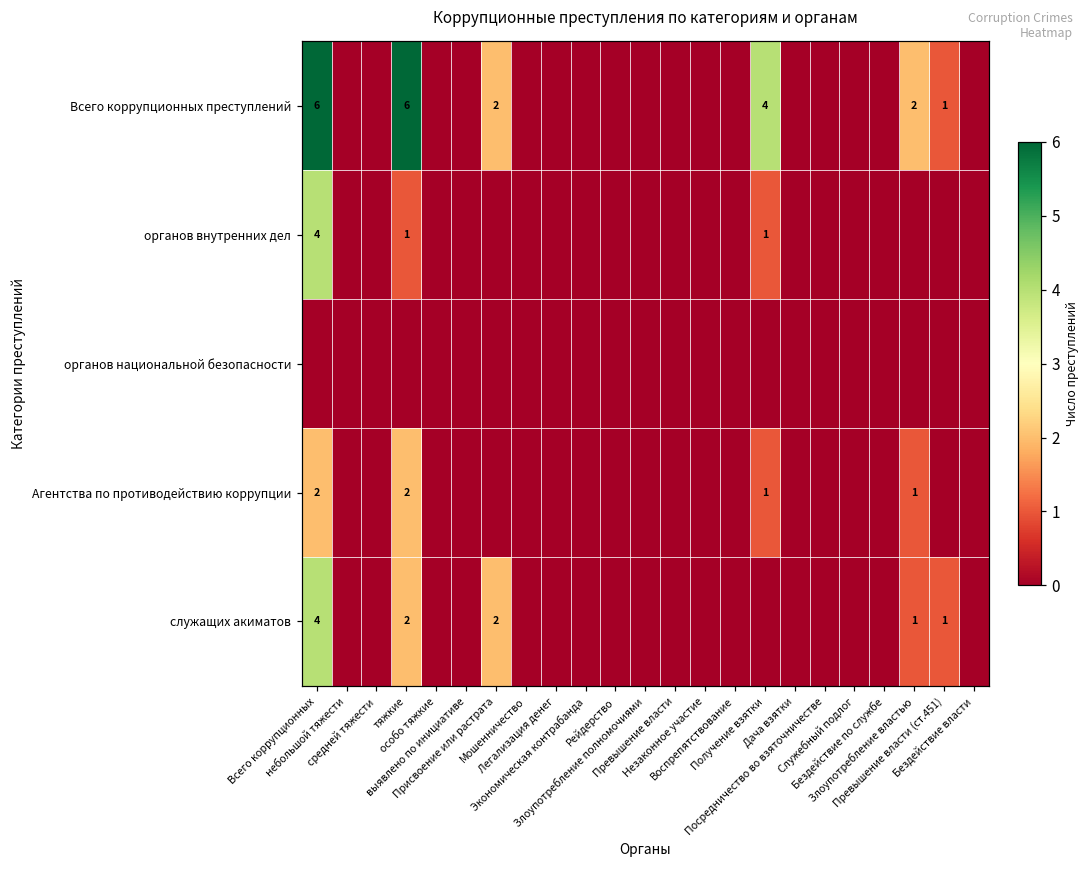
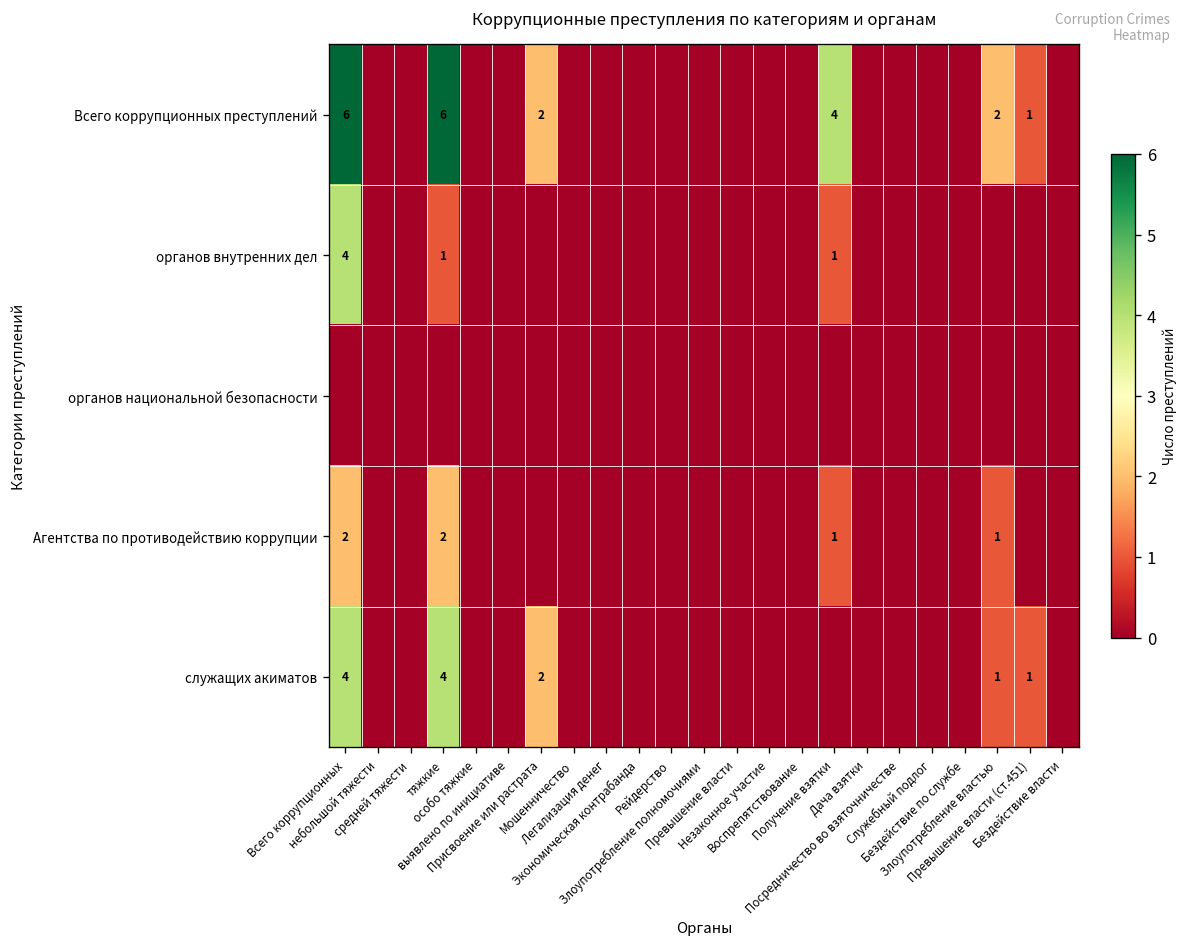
  {
    "Всего коррупционных преступлений": {
      "Всего коррупционных": 6,
      "тяжкие": 6,
      "Присвоение или растрата": 2,
      "Получение взятки": 4,
      "Злоупотребление властью": 2,
      "Превышение власти (ст.451)": 1
    },
    "органов внутренних дел": {
      "Всего коррупционных": 4,
      "тяжкие": 1,
      "Получение взятки": 1
    },
    "Агентства по противодействию коррупции": {
      "Всего коррупционных": 2,
      "тяжкие": 2,
      "Получение взятки": 1,
      "Злоупотребление властью": 1
    },
    "служащих акиматов": {
      "Всего коррупционных": 4,
-     "тяжкие": 2,
+     "тяжкие": 4,
      "Присвоение или растрата": 2,
      "Злоупотребление властью": 1,
      "Превышение власти (ст.451)": 1
    }
  }
